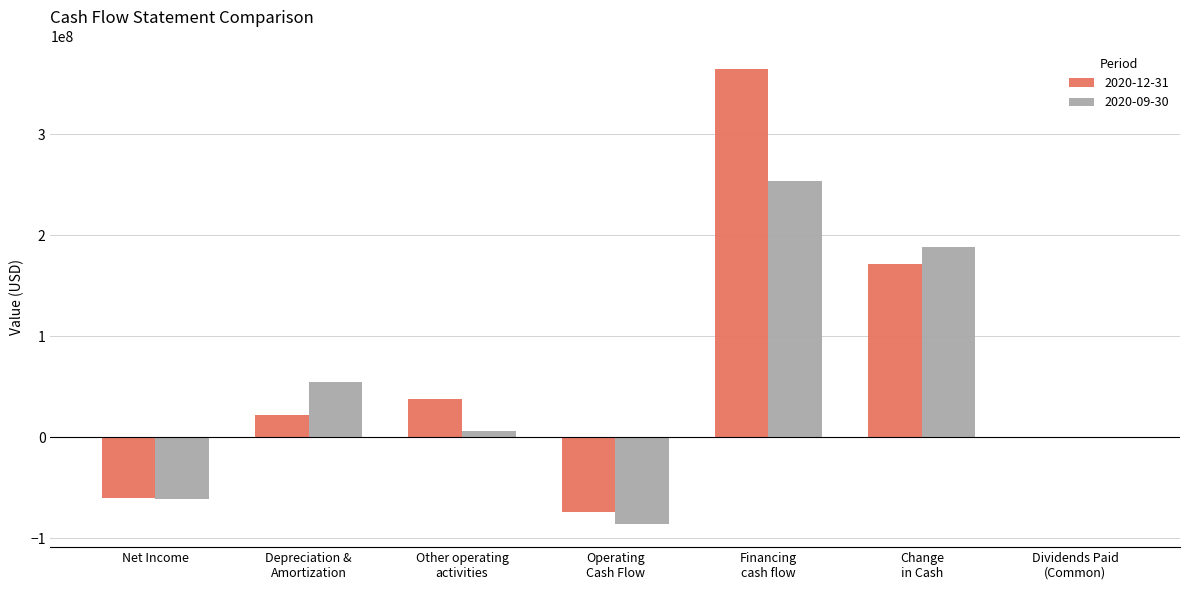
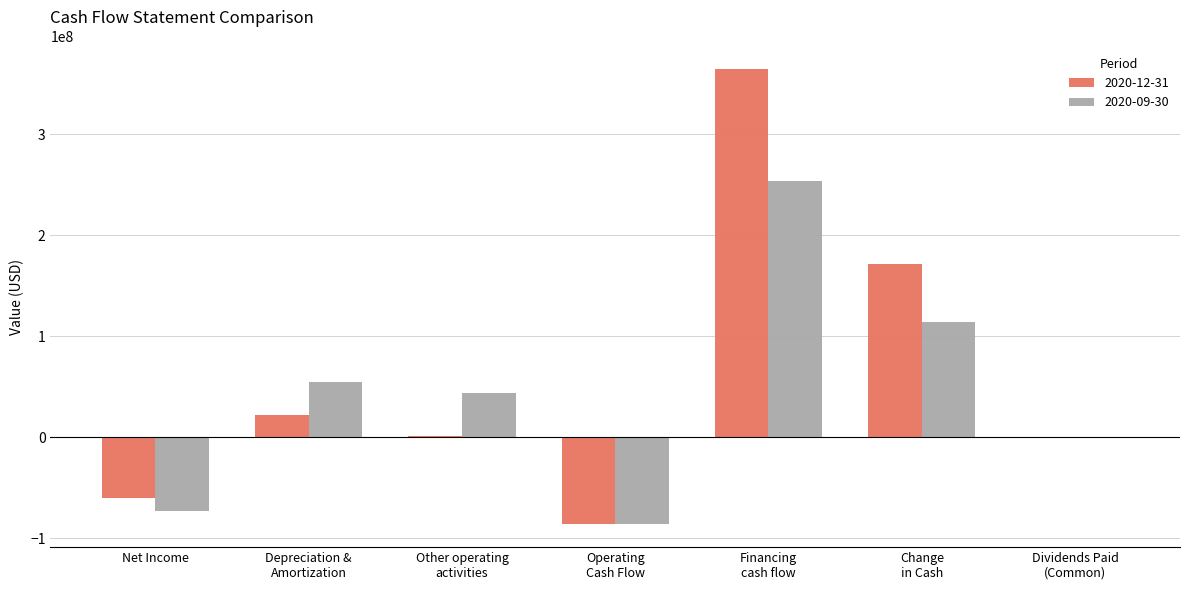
  {
    "2020-12-31": {
      "Net Income": -60000000,
      "Depreciation & Amortization": 22000000,
-     "Other operating activities": 38000000,
-     "Operating Cash Flow": -74000000,
+     "Other operating activities": 1000000,
+     "Operating Cash Flow": -86000000,
      "Financing cash flow": 364000000,
      "Change in Cash": 172000000,
      "Dividends Paid (Common)": 0
    },
    "2020-09-30": {
-     "Net Income": -61000000,
+     "Net Income": -73000000,
      "Depreciation & Amortization": 54000000,
-     "Other operating activities": 6000000,
+     "Other operating activities": 44000000,
      "Operating Cash Flow": -86000000,
      "Financing cash flow": 254000000,
-     "Change in Cash": 189000000,
+     "Change in Cash": 114000000,
      "Dividends Paid (Common)": 0
    }
  }
